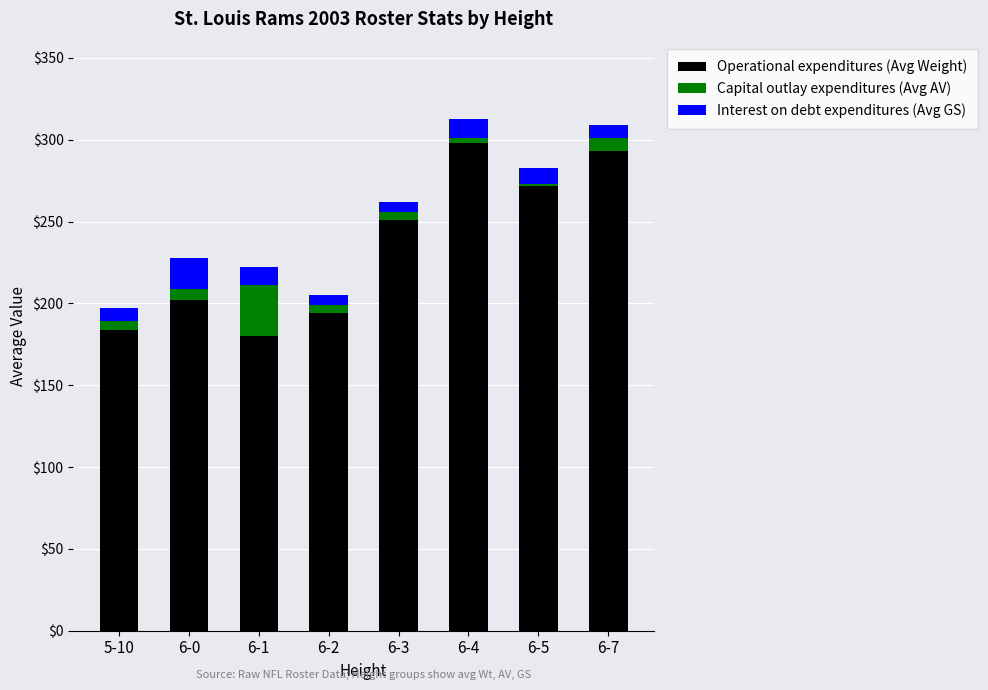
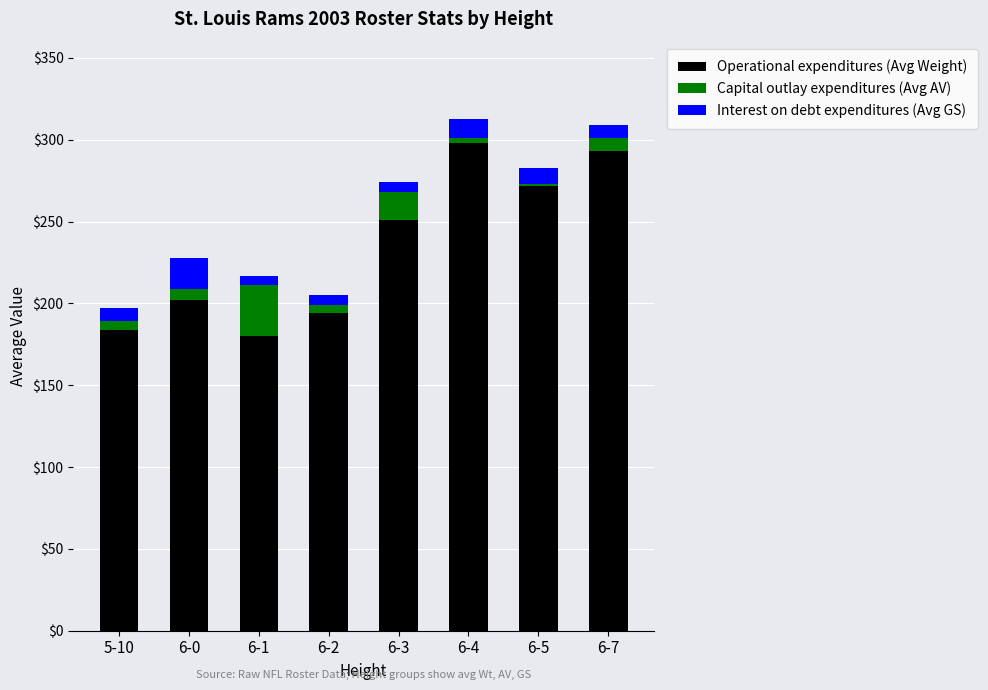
  {
    "Operational expenditures (Avg Weight)": {
      "5-10": "$184",
      "6-0": "$202",
      "6-1": "$180",
      "6-2": "$194",
      "6-3": "$251",
      "6-4": "$298",
      "6-5": "$272",
      "6-7": "$293"
    },
    "Capital outlay expenditures (Avg AV)": {
      "5-10": "$5",
      "6-0": "$7",
      "6-1": "$31",
      "6-2": "$5",
-     "6-3": "$5",
+     "6-3": "$17",
      "6-4": "$3",
      "6-7": "$8"
    },
    "Interest on debt expenditures (Avg GS)": {
      "5-10": "$8",
      "6-0": "$19",
-     "6-1": "$11",
+     "6-1": "$6",
      "6-2": "$6",
      "6-3": "$6",
      "6-4": "$12",
      "6-5": "$10",
      "6-7": "$8"
    }
  }
